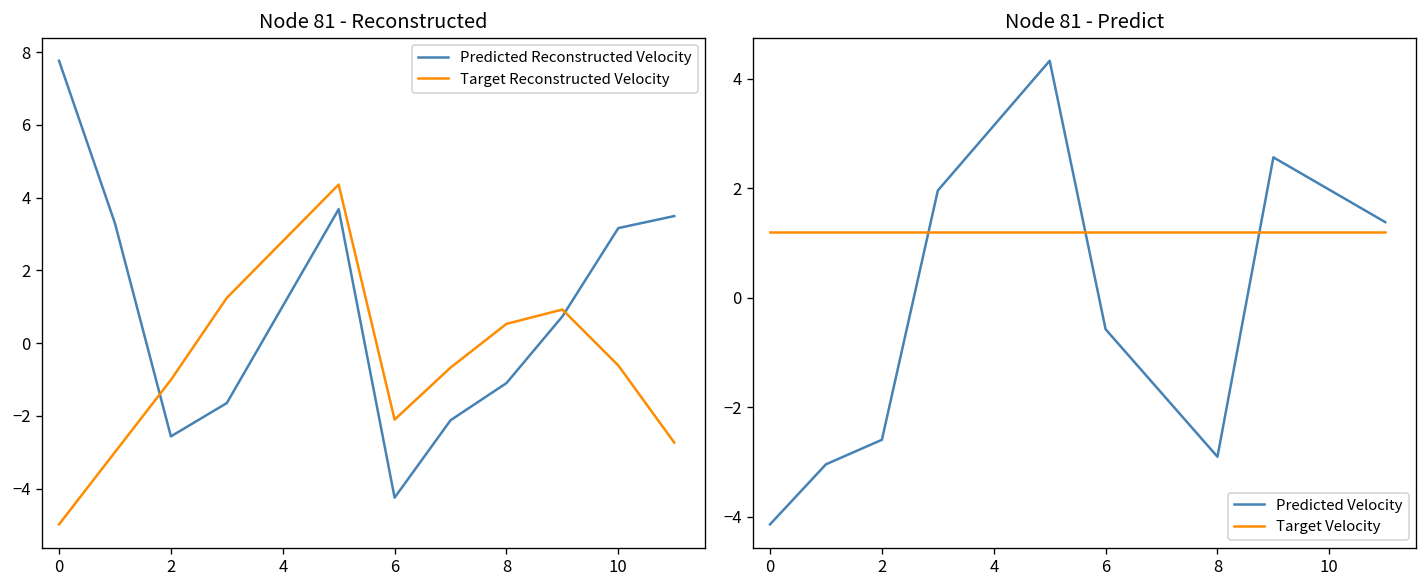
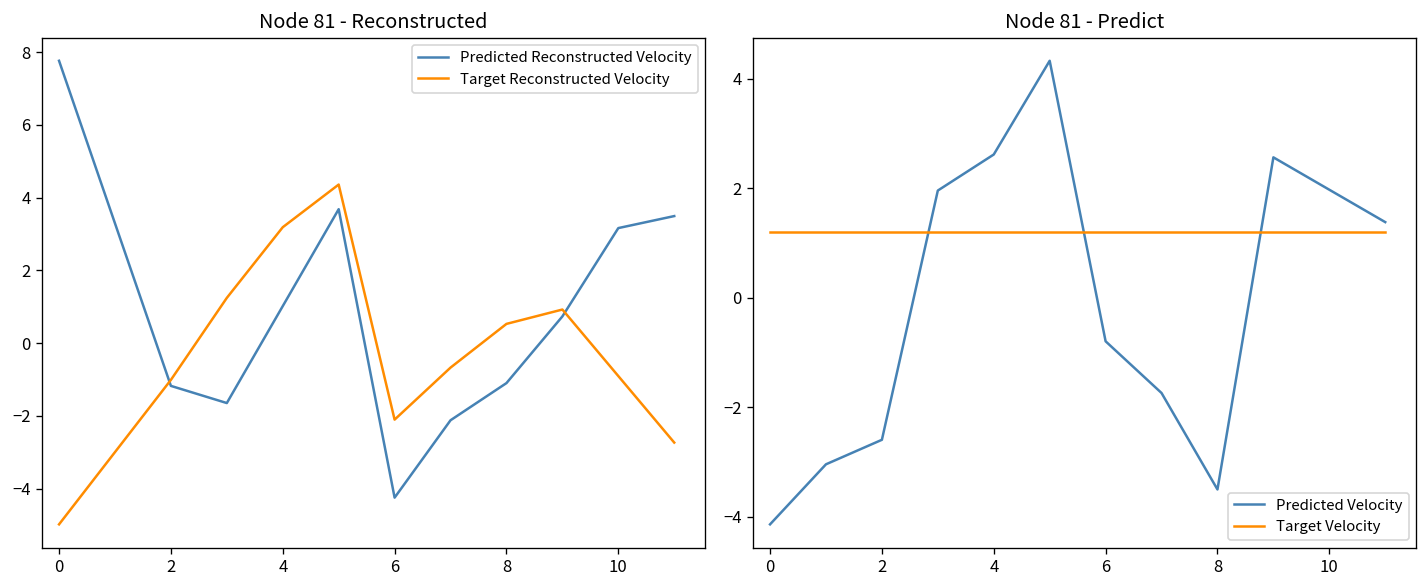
  {
    "Node 81 - Reconstructed": {
      "Predicted Reconstructed Velocity": {
        "0": 7.8,
-       "2": -2.6,
+       "2": -1.2,
        "4": 1.0,
        "6": -4.2,
        "8": -1.1,
        "10": 3.2
      },
      "Target Reconstructed Velocity": {
        "0": -5.0,
        "2": -1.0,
-       "4": 2.8,
+       "4": 3.2,
        "6": -2.1,
        "8": 0.5,
-       "10": -0.6
+       "10": -0.9
      }
    },
    "Node 81 - Predict": {
      "Predicted Velocity": {
        "0": -4.1,
        "2": -2.6,
-       "4": 3.1,
-       "6": -0.6,
-       "8": -2.9,
+       "4": 2.6,
+       "6": -0.8,
+       "8": -3.5,
        "10": 2.0
      },
      "Target Velocity": {
        "0": 1.2,
        "2": 1.2,
        "4": 1.2,
        "6": 1.2,
        "8": 1.2,
        "10": 1.2
      }
    }
  }
